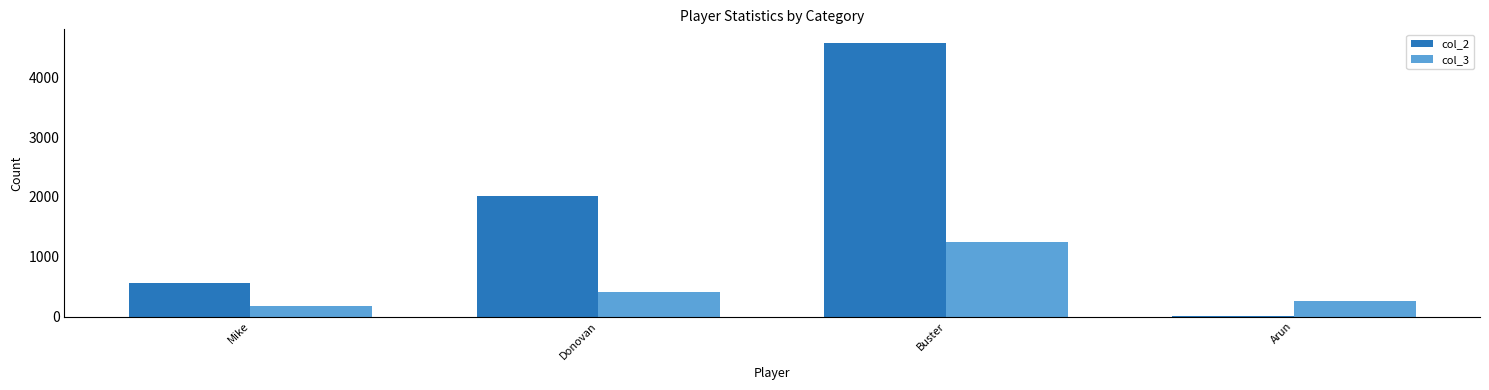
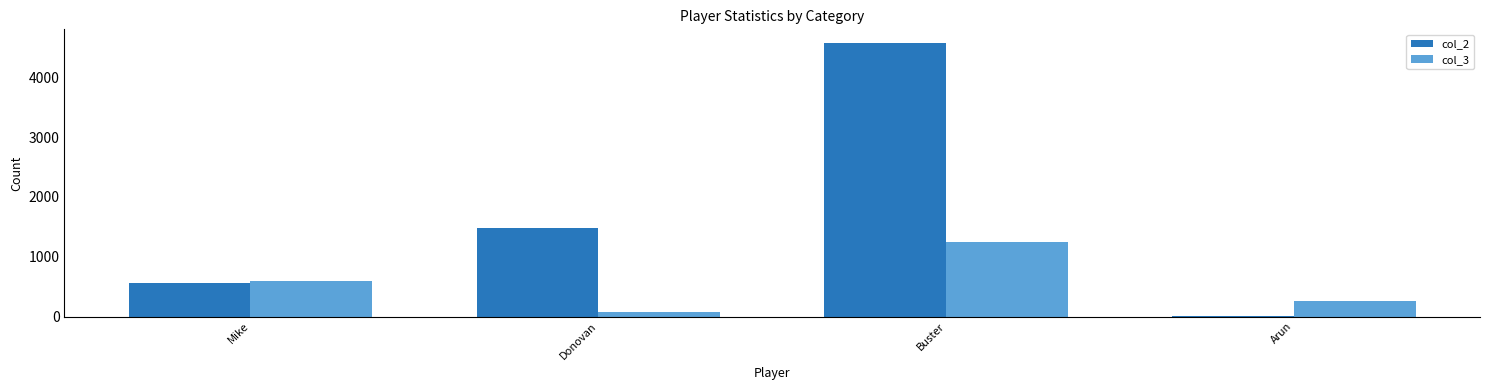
  {
    "col_2": {
      "Mike": 600,
-     "Donovan": 2000,
+     "Donovan": 1500,
      "Buster": 4600
    },
    "col_3": {
-     "Mike": 200,
-     "Donovan": 400,
+     "Mike": 600,
+     "Donovan": 100,
      "Buster": 1200,
      "Arun": 300
    }
  }
